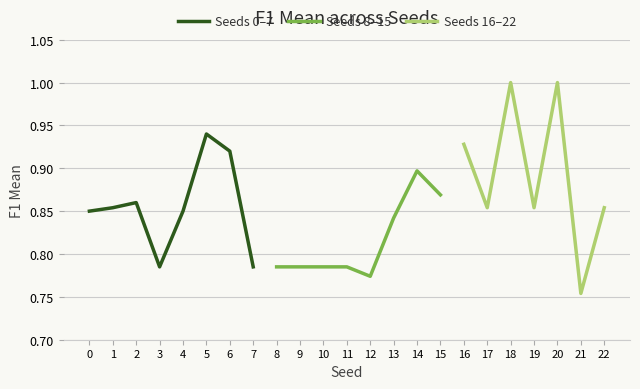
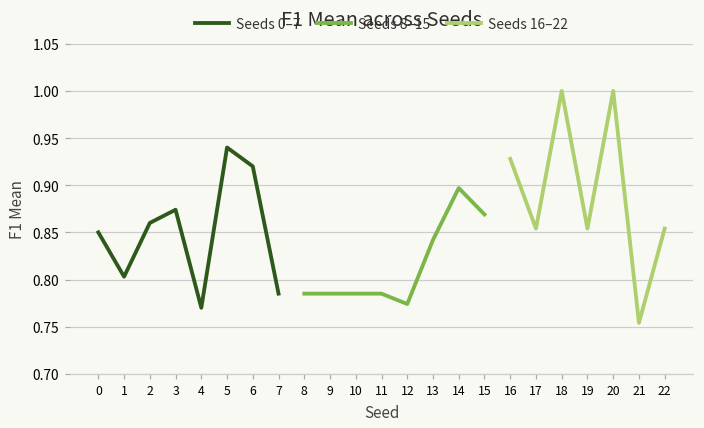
  {
    "Seeds 0–7": {
      "0": 0.85,
-     "1": 0.85,
+     "1": 0.80,
      "2": 0.86,
-     "3": 0.79,
-     "4": 0.85,
+     "3": 0.87,
+     "4": 0.77,
      "5": 0.94,
      "6": 0.92,
      "7": 0.79
    },
    "Seeds 8–15": {
      "8": 0.79,
      "9": 0.79,
      "10": 0.79,
      "11": 0.79,
      "12": 0.77,
      "13": 0.84,
      "14": 0.90,
      "15": 0.87
    },
    "Seeds 16–22": {
      "16": 0.93,
      "17": 0.85,
      "18": 1.00,
      "19": 0.85,
      "20": 1.00,
      "21": 0.75,
      "22": 0.85
    }
  }
